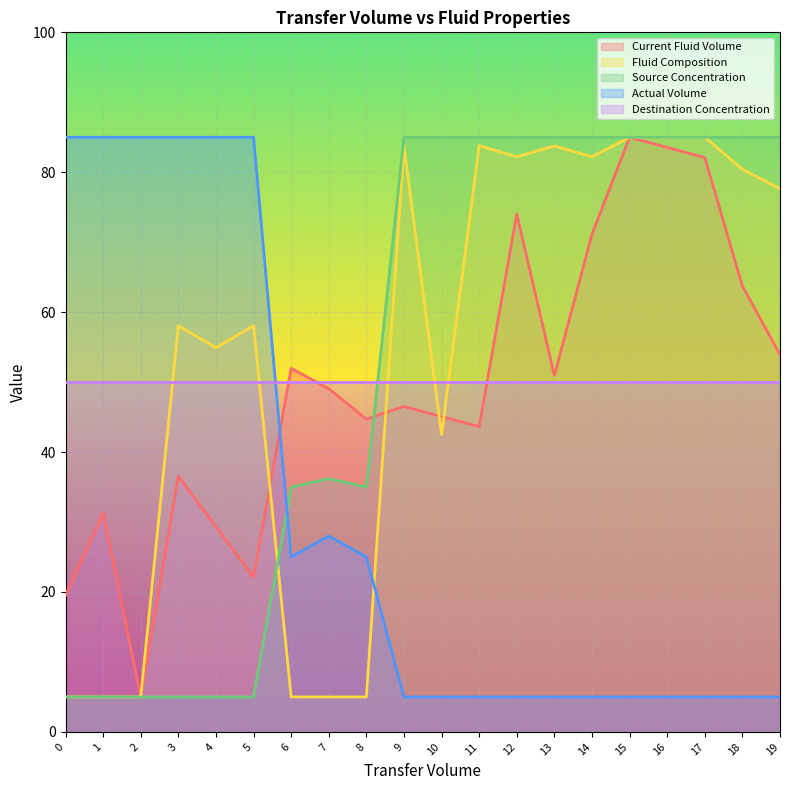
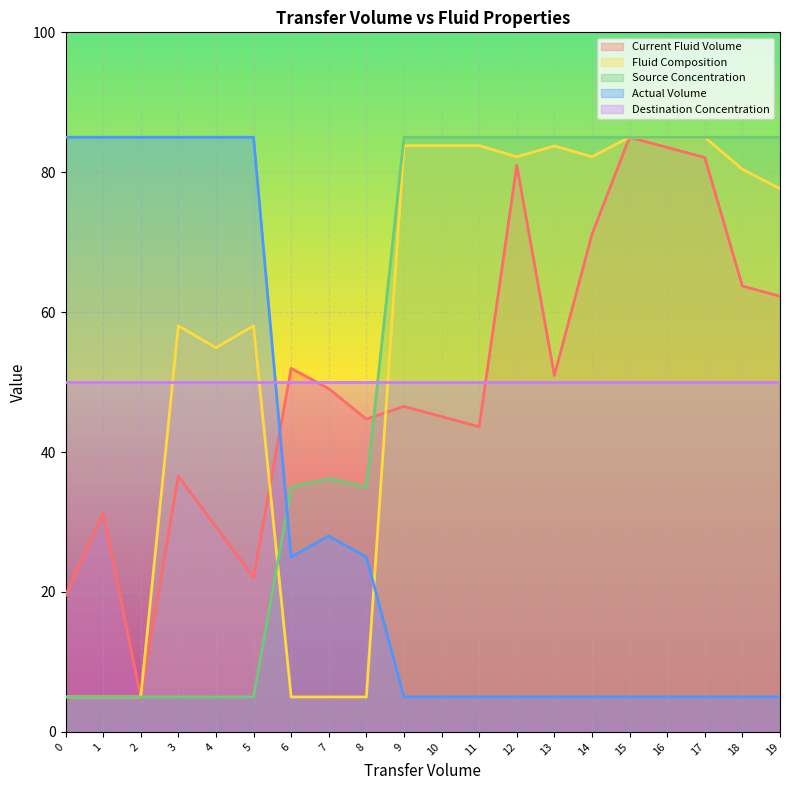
  {
    "Current Fluid Volume": {
      "0": 20,
      "1": 31,
      "3": 37,
      "4": 29,
      "5": 22,
      "6": 52,
      "7": 49,
      "8": 45,
      "9": 47,
      "10": 45,
      "11": 44,
-     "12": 74,
+     "12": 81,
      "13": 51,
      "14": 71,
      "16": 84,
      "17": 82,
      "18": 64,
-     "19": 54
+     "19": 62
    },
    "Fluid Composition": {
      "3": 58,
      "4": 55,
      "5": 58,
      "6": 5,
      "7": 5,
      "8": 5,
      "9": 84,
-     "10": 42,
+     "10": 84,
      "11": 84,
      "12": 82,
      "13": 84,
      "14": 82,
      "18": 80,
      "19": 78
    },
    "Source Concentration": {
      "3": 5,
      "4": 5,
      "5": 5,
      "6": 35,
      "7": 36,
      "8": 35,
      "9": 85,
      "10": 85,
      "11": 85,
      "12": 85,
      "13": 85,
      "14": 85,
      "18": 85,
      "19": 85
    },
    "Actual Volume": {
      "0": 85,
      "1": 85,
      "2": 85,
      "3": 85,
      "4": 85,
      "5": 85,
      "6": 25,
      "7": 28,
      "8": 25,
      "9": 5,
      "10": 5,
      "11": 5,
      "12": 5,
      "13": 5,
      "14": 5,
      "15": 5,
      "16": 5,
      "17": 5,
      "18": 5,
      "19": 5
    },
    "Destination Concentration": {
      "0": 50,
      "1": 50,
      "2": 50,
      "3": 50,
      "4": 50,
      "5": 50,
      "6": 50,
      "7": 50,
      "8": 50,
      "9": 50,
      "10": 50,
      "11": 50,
      "12": 50,
      "13": 50,
      "14": 50,
      "15": 50,
      "16": 50,
      "17": 50,
      "18": 50,
      "19": 50
    }
  }
